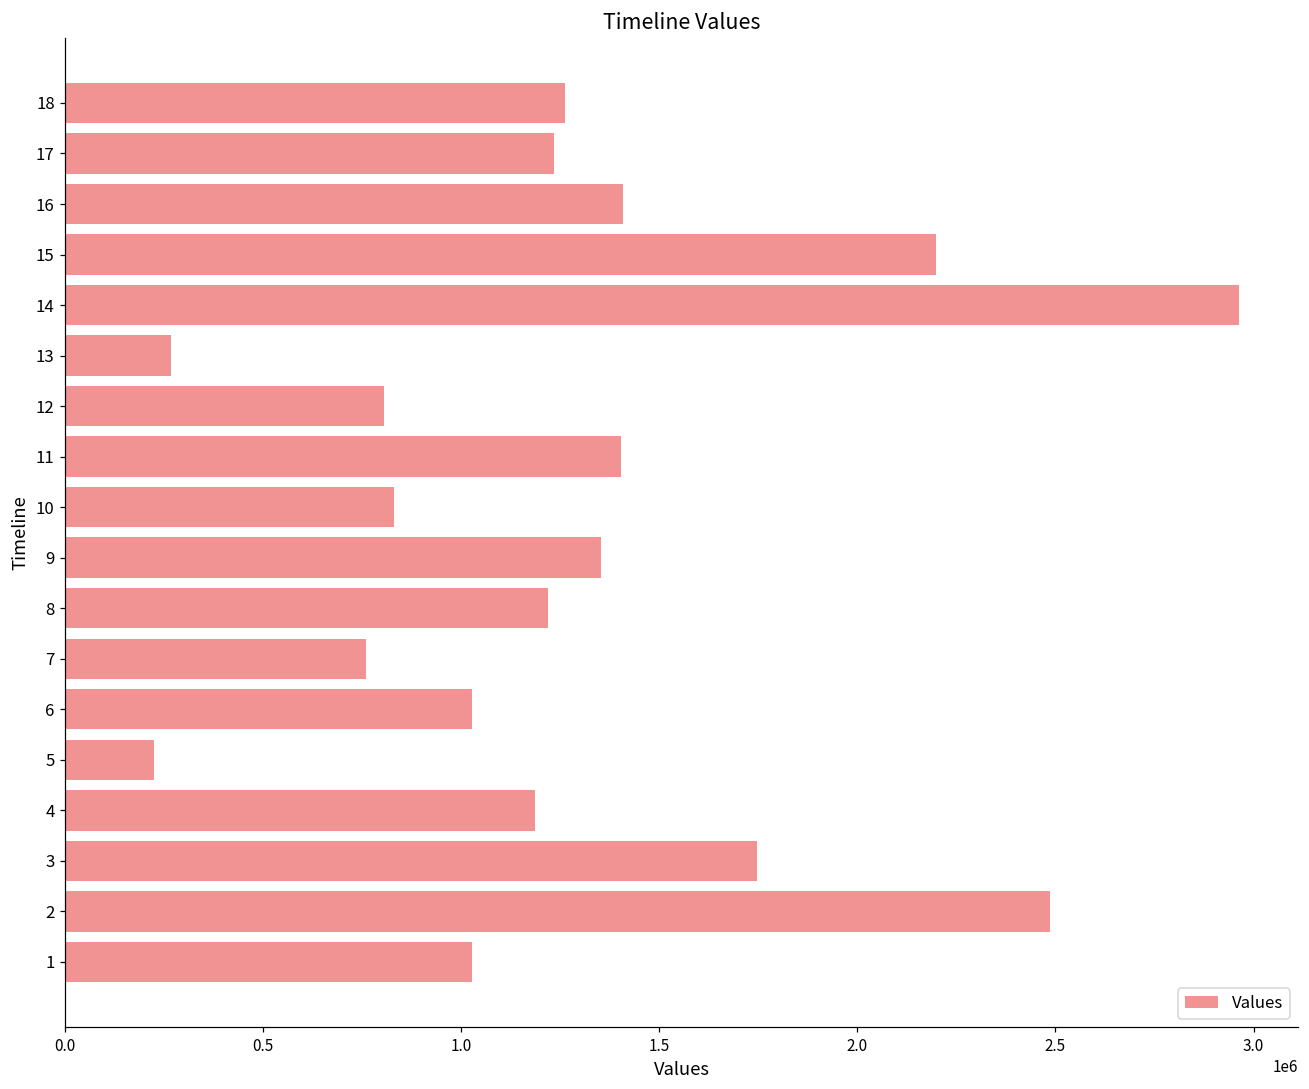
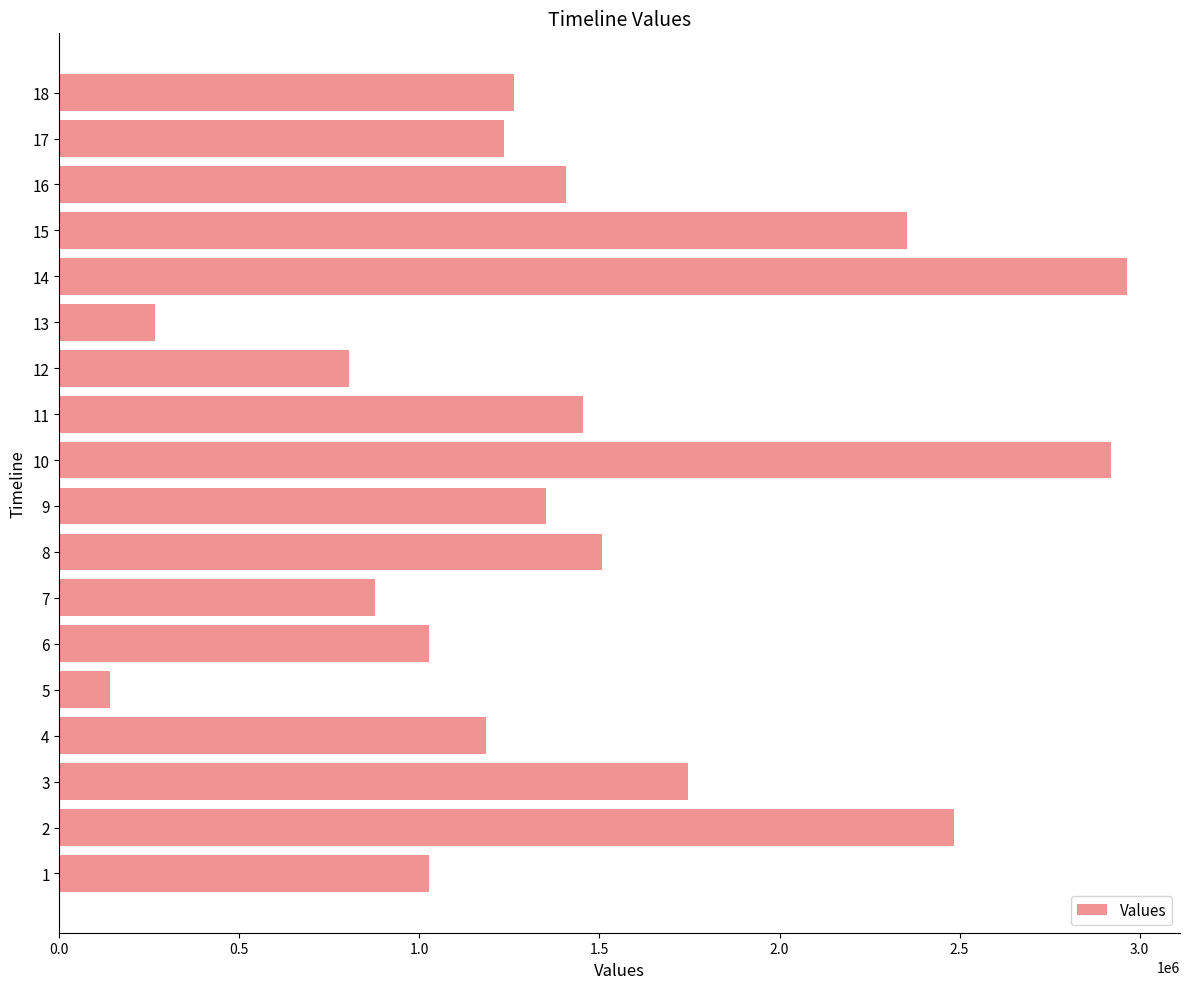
  {
    "18": 1260000,
    "17": 1230000,
    "16": 1410000,
-   "15": 2200000,
+   "15": 2350000,
    "14": 2960000,
    "13": 270000,
    "12": 800000,
-   "11": 1400000,
-   "10": 830000,
+   "11": 1450000,
+   "10": 2920000,
    "9": 1350000,
-   "8": 1220000,
-   "7": 760000,
+   "8": 1510000,
+   "7": 880000,
    "6": 1030000,
-   "5": 220000,
+   "5": 140000,
    "4": 1190000,
    "3": 1750000,
    "2": 2490000,
    "1": 1030000
  }
